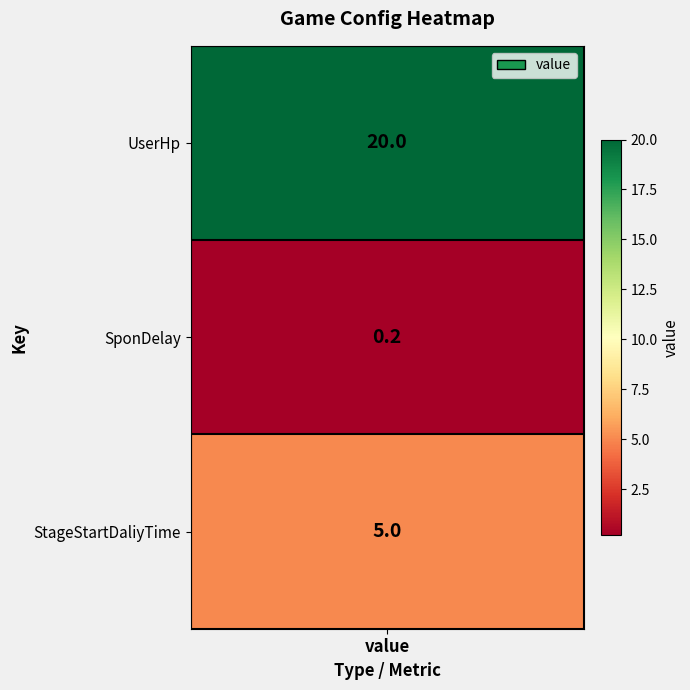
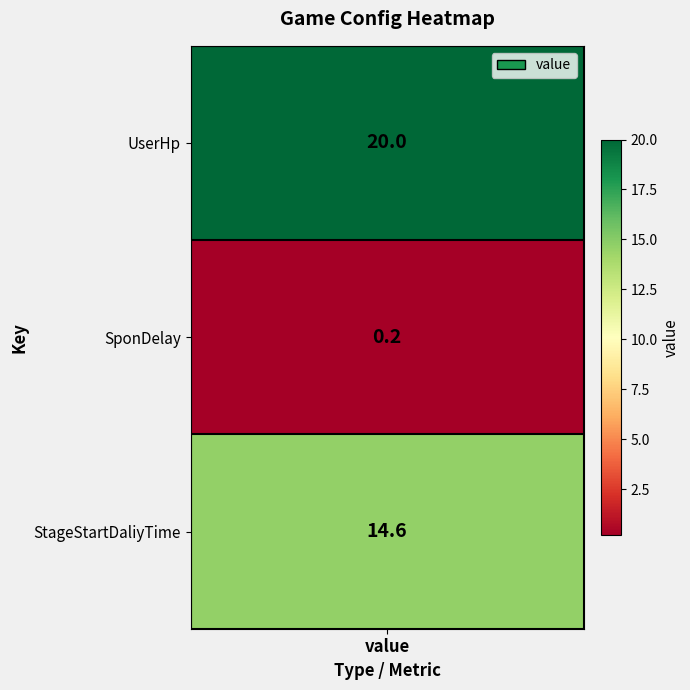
  {
    "UserHp": {
      "value": 20.0
    },
    "SponDelay": {
      "value": 0.2
    },
    "StageStartDaliyTime": {
-     "value": 5.0
+     "value": 14.6
    }
  }
